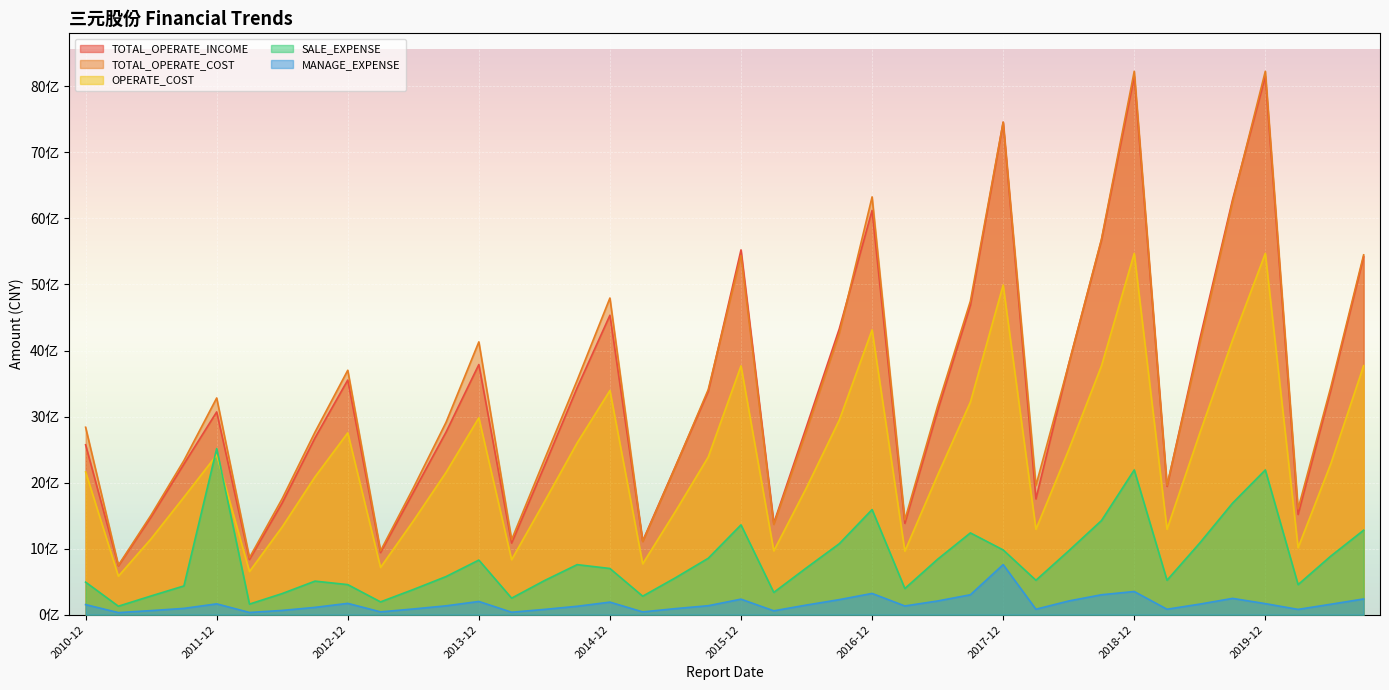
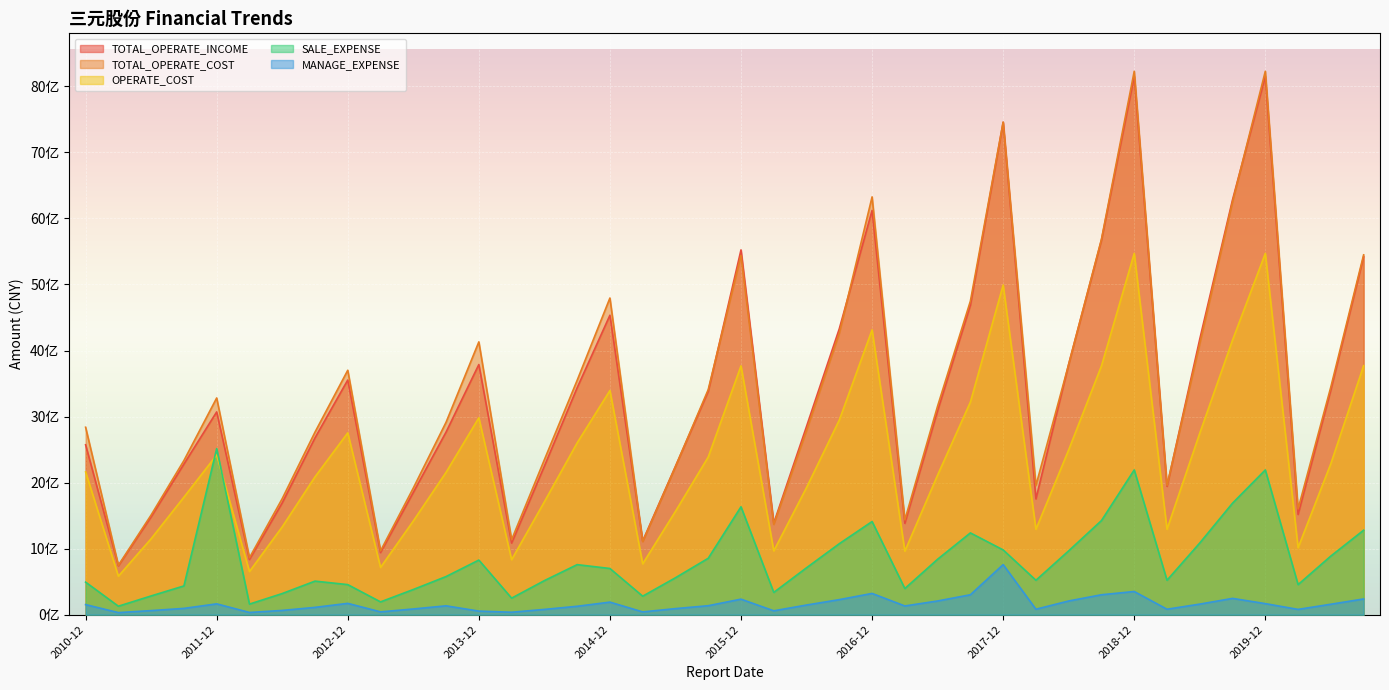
  {
    "SALE_EXPENSE": {
      "2010-12": "5亿",
      "2011-12": "25亿",
      "2012-12": "5亿",
      "2013-12": "8亿",
      "2014-12": "7亿",
-     "2015-12": "14亿",
-     "2016-12": "16亿",
+     "2015-12": "16亿",
+     "2016-12": "14亿",
      "2017-12": "10亿",
      "2018-12": "22亿",
      "2019-12": "22亿"
    },
    "MANAGE_EXPENSE": {
      "2010-12": "2亿",
      "2011-12": "2亿",
      "2012-12": "2亿",
-     "2013-12": "2亿",
+     "2013-12": "1亿",
      "2014-12": "2亿",
      "2015-12": "2亿",
      "2016-12": "3亿",
      "2017-12": "8亿",
      "2018-12": "4亿",
      "2019-12": "2亿"
    }
  }
